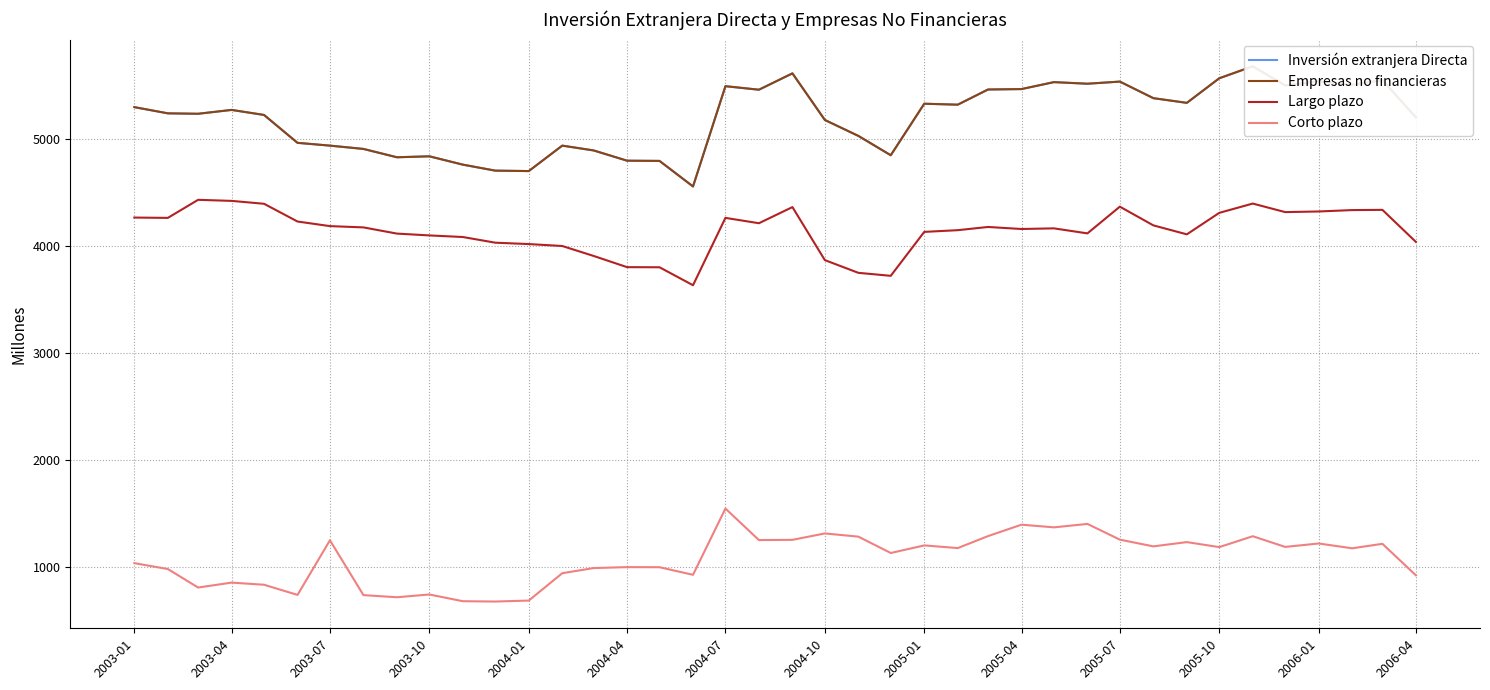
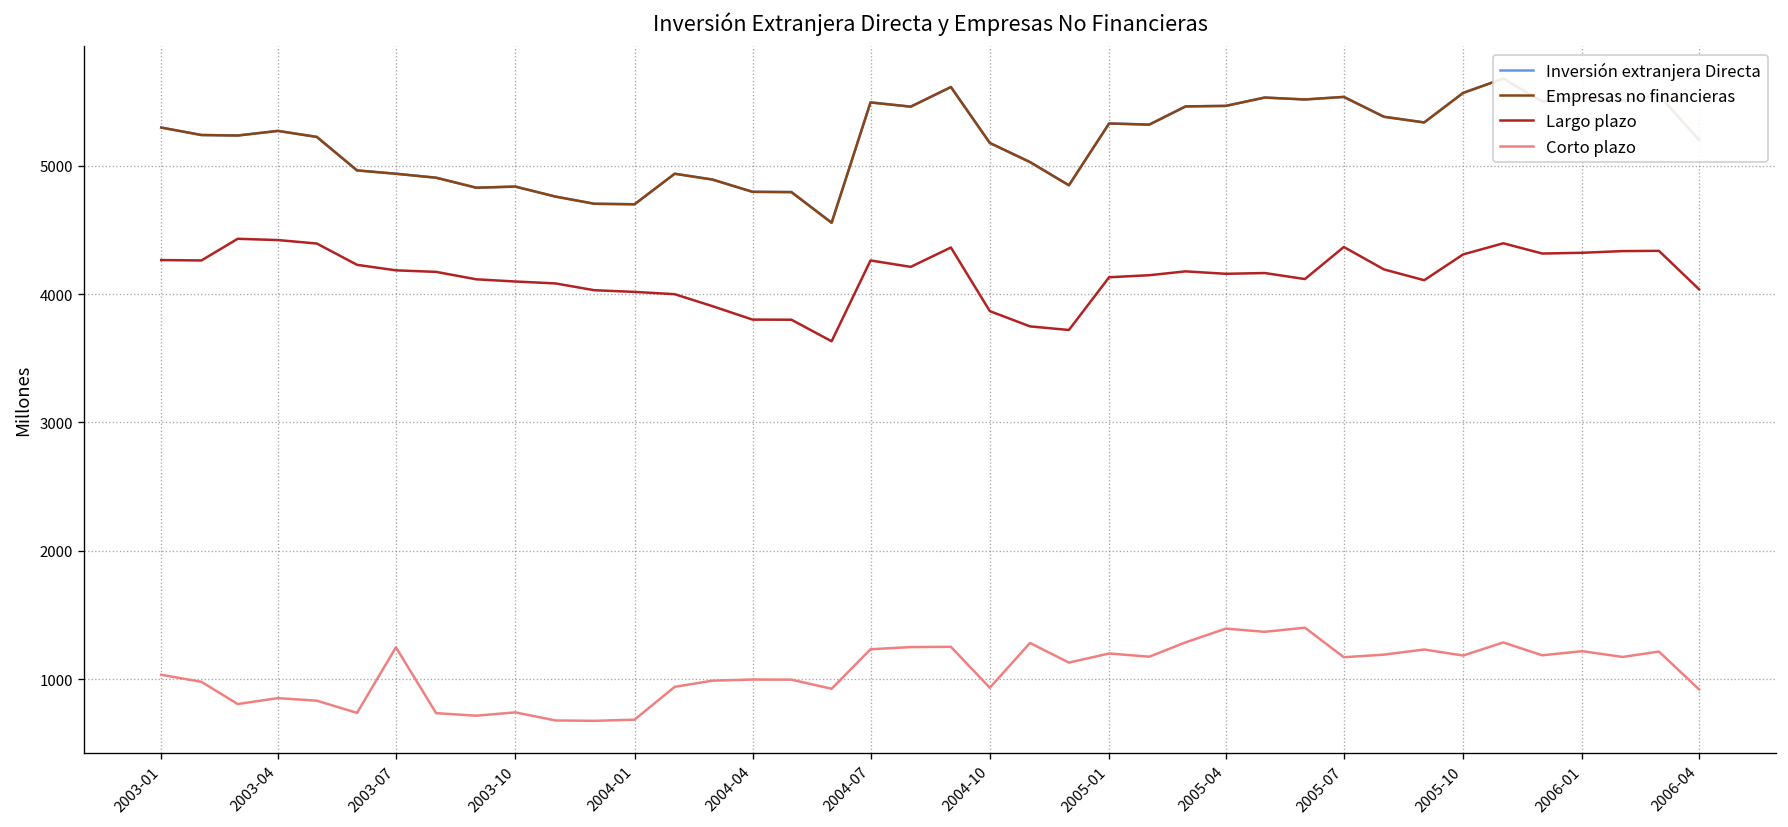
  {
    "Corto plazo": {
      "2003-01": 1030,
      "2003-04": 850,
      "2003-07": 1250,
      "2003-10": 740,
      "2004-01": 680,
      "2004-04": 1000,
-     "2004-07": 1540,
-     "2004-10": 1310,
+     "2004-07": 1230,
+     "2004-10": 930,
      "2005-01": 1200,
      "2005-04": 1390,
-     "2005-07": 1250,
+     "2005-07": 1170,
      "2005-10": 1180,
      "2006-01": 1220,
      "2006-04": 920
    }
  }
